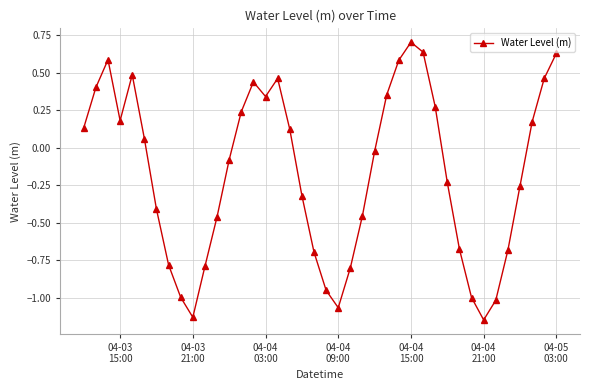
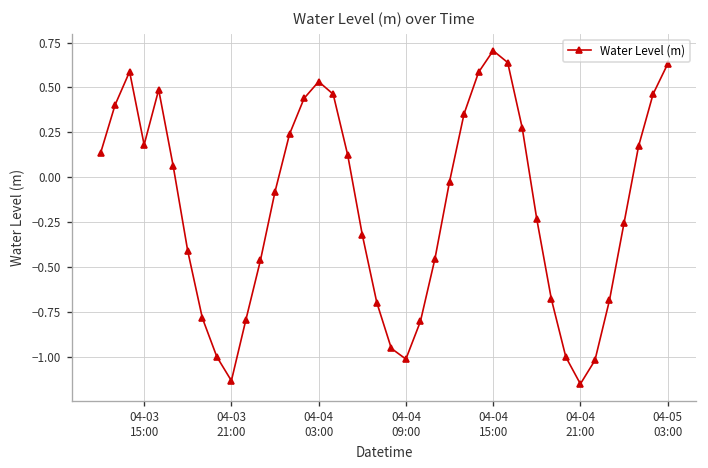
  {
    "04-03 15:00": 0.18,
    "04-03 21:00": -1.13,
-   "04-04 03:00": 0.34,
-   "04-04 09:00": -1.07,
+   "04-04 03:00": 0.53,
+   "04-04 09:00": -1.01,
    "04-04 15:00": 0.70,
    "04-04 21:00": -1.15,
    "04-05 03:00": 0.63
  }
